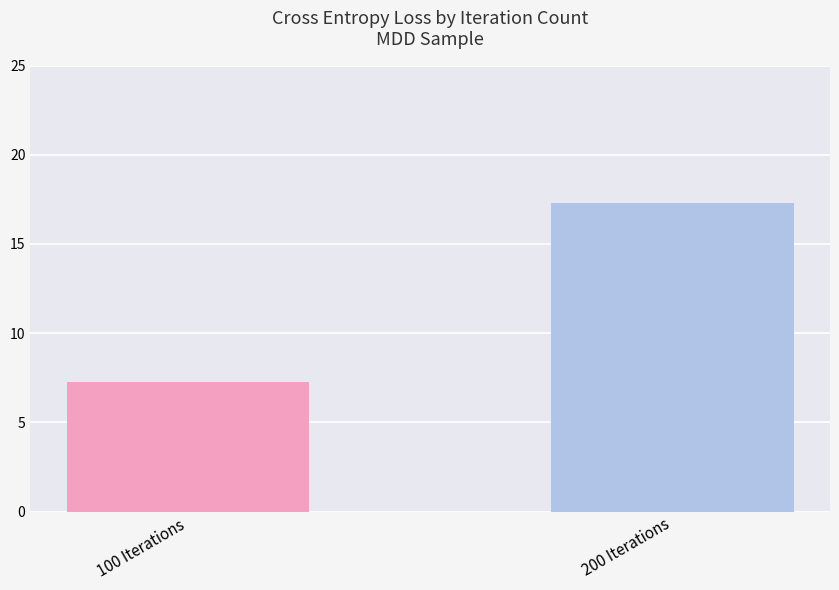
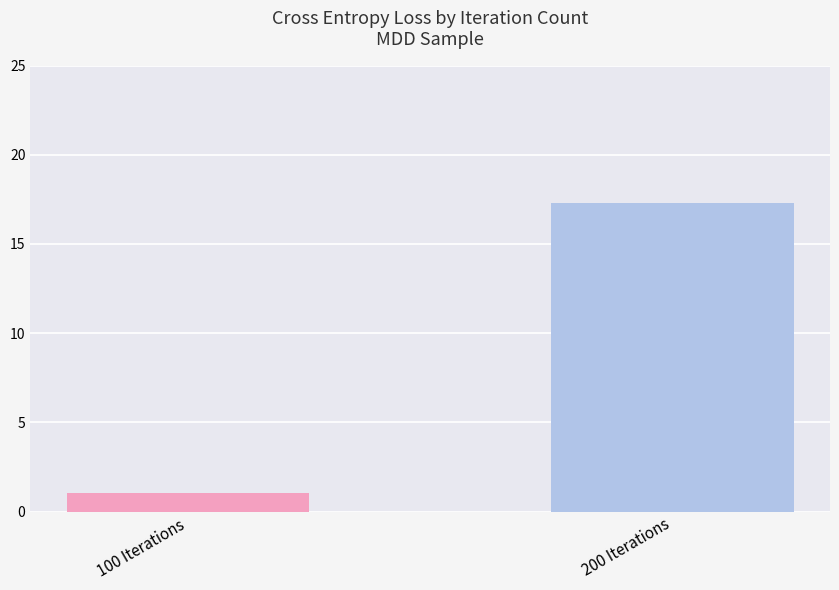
  {
-   "100 Iterations": 7.3,
+   "100 Iterations": 1.0,
    "200 Iterations": 17.3
  }
